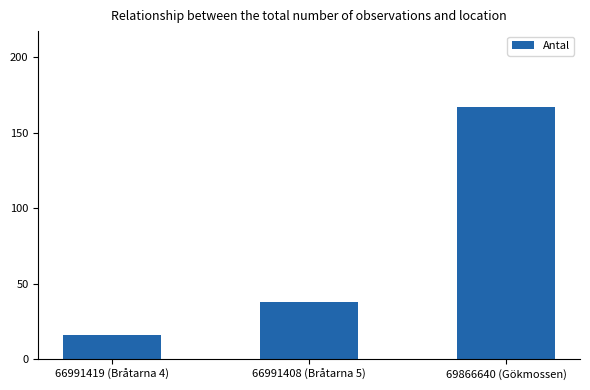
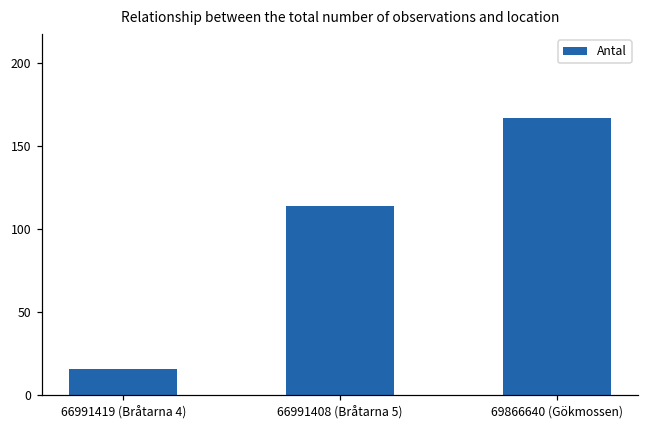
  {
    "66991419 (Bråtarna 4)": 16,
-   "66991408 (Bråtarna 5)": 38,
+   "66991408 (Bråtarna 5)": 114,
    "69866640 (Gökmossen)": 167
  }
